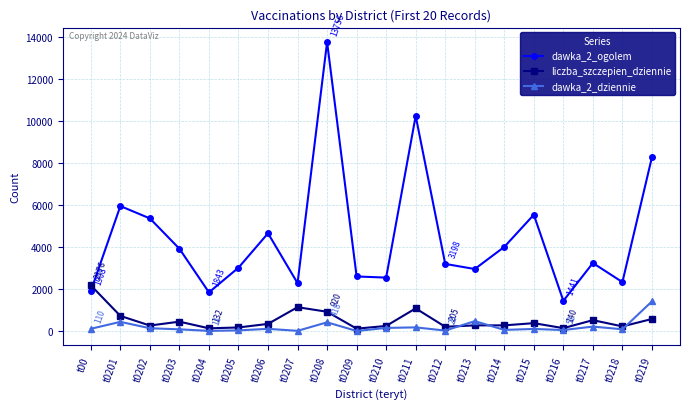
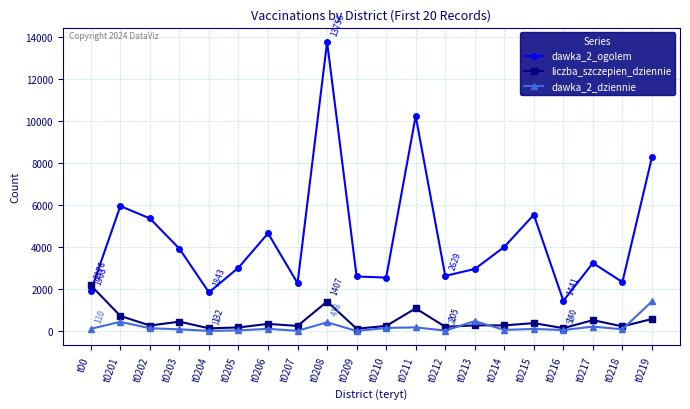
  {
    "dawka_2_ogolem": {
      "t0204": 1843,
      "t0208": 13756,
-     "t0212": 3198,
+     "t0212": 2629,
      "t0216": 1441
    },
    "liczba_szczepien_dziennie": {
-     "t0207": 1100,
-     "t0208": 920
+     "t0207": 200,
+     "t0208": 1407
    },
    "dawka_2_dziennie": {
      "t00": 110
    }
  }
